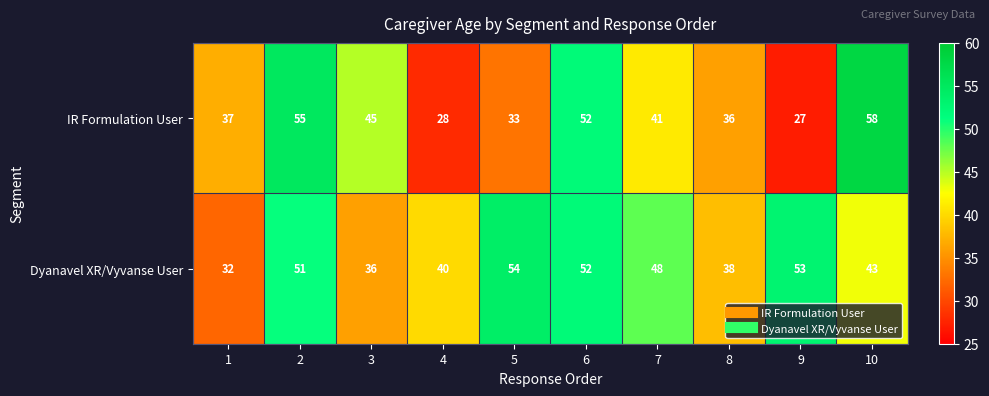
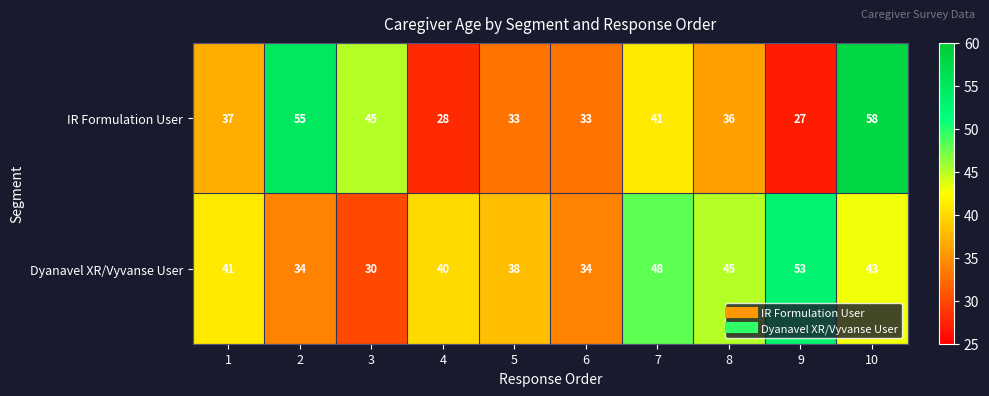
  {
    "IR Formulation User": {
      "1": 37,
      "2": 55,
      "3": 45,
      "4": 28,
      "5": 33,
-     "6": 52,
+     "6": 33,
      "7": 41,
      "8": 36,
      "9": 27,
      "10": 58
    },
    "Dyanavel XR/Vyvanse User": {
-     "1": 32,
-     "2": 51,
-     "3": 36,
+     "1": 41,
+     "2": 34,
+     "3": 30,
      "4": 40,
-     "5": 54,
-     "6": 52,
+     "5": 38,
+     "6": 34,
      "7": 48,
-     "8": 38,
+     "8": 45,
      "9": 53,
      "10": 43
    }
  }
